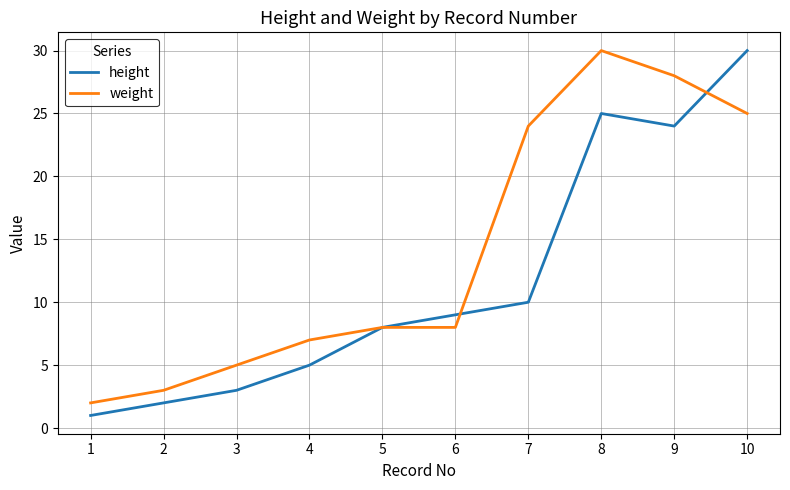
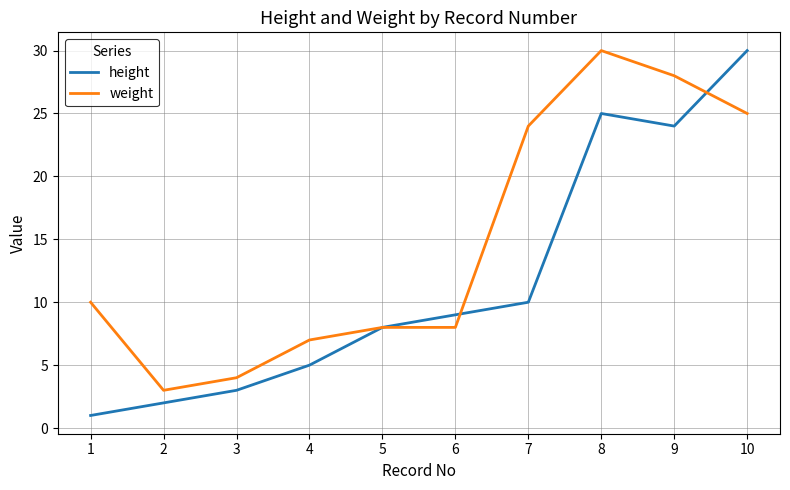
  {
    "height": {
      "1": 1,
      "2": 2,
      "3": 3,
      "4": 5,
      "6": 9,
      "7": 10,
      "8": 25,
      "9": 24,
      "10": 30
    },
    "weight": {
-     "1": 2,
+     "1": 10,
      "2": 3,
-     "3": 5,
+     "3": 4,
      "4": 7,
      "6": 8,
      "7": 24,
      "8": 30,
      "9": 28,
      "10": 25
    }
  }
